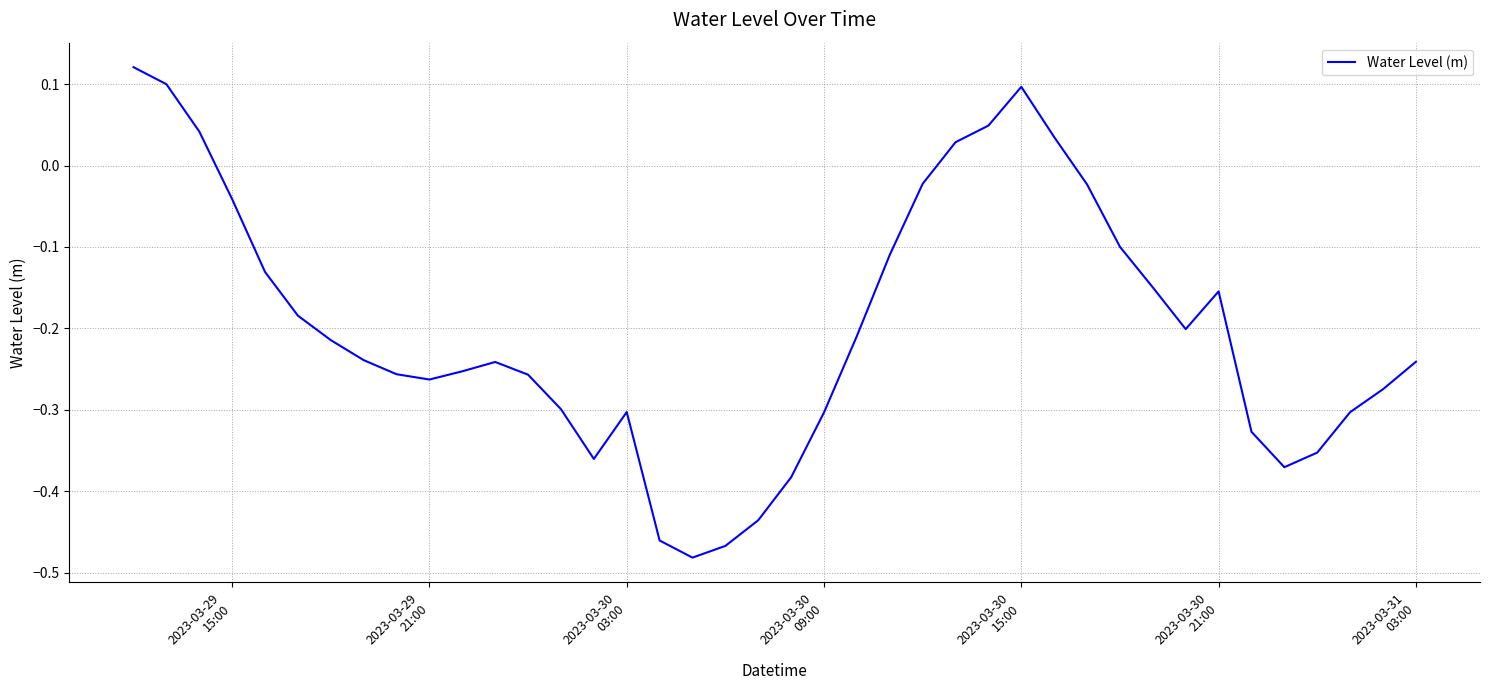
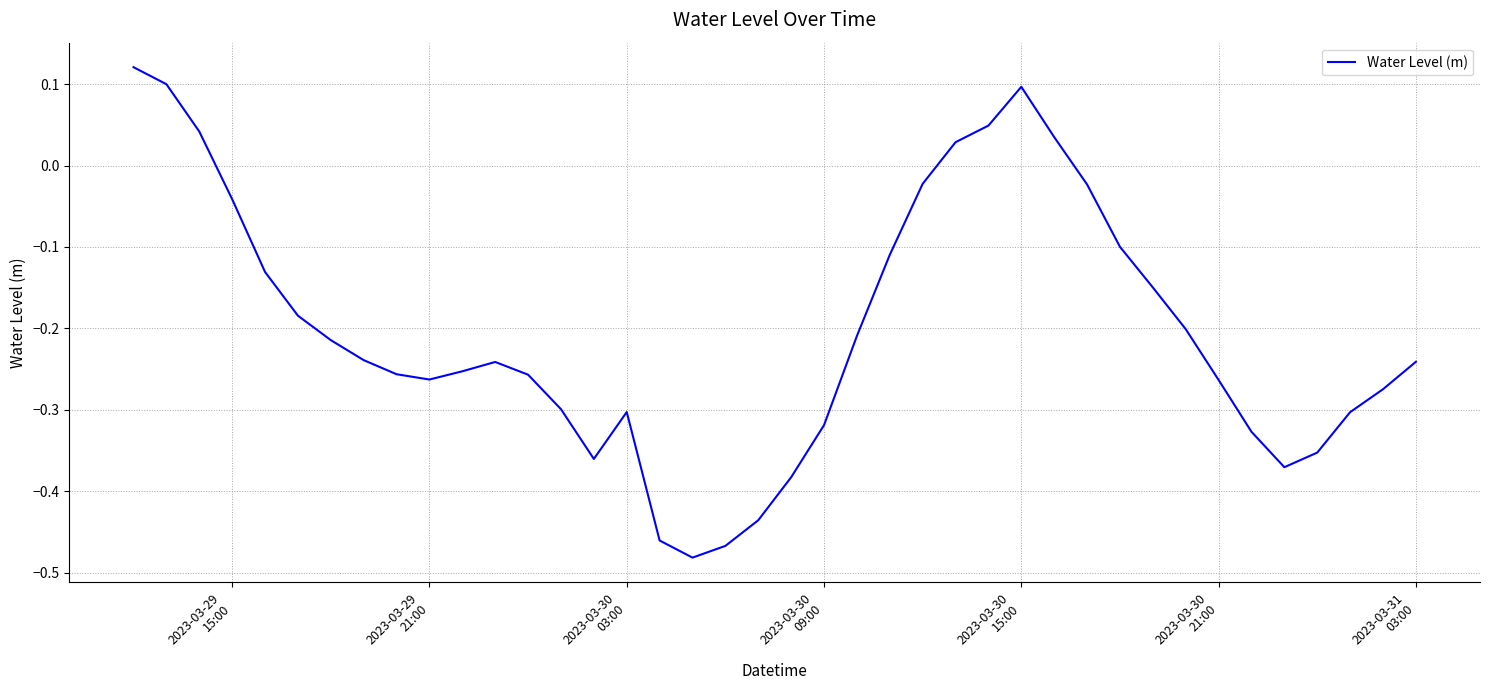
  {
    "2023-03-29 15:00": -0.04,
    "2023-03-29 21:00": -0.26,
    "2023-03-30 03:00": -0.30,
-   "2023-03-30 09:00": -0.30,
+   "2023-03-30 09:00": -0.32,
    "2023-03-30 15:00": 0.10,
-   "2023-03-30 21:00": -0.15,
+   "2023-03-30 21:00": -0.26,
    "2023-03-31 03:00": -0.24
  }
